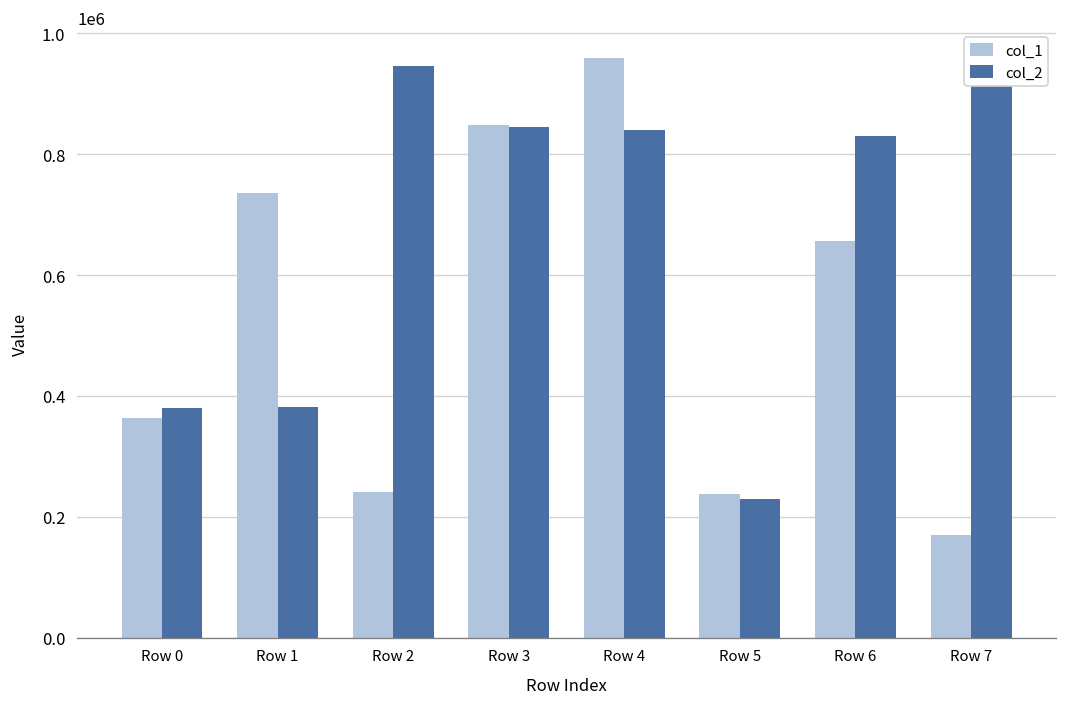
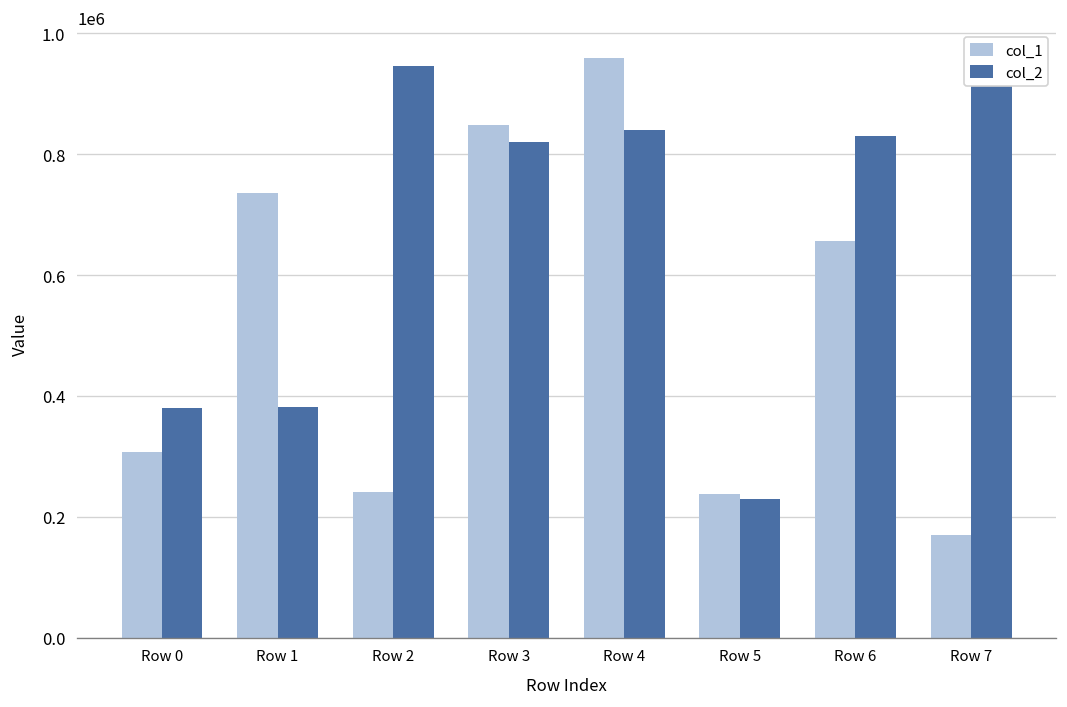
  {
    "col_1": {
-     "Row 0": 360000,
+     "Row 0": 310000,
      "Row 1": 740000,
      "Row 2": 240000,
      "Row 3": 850000,
      "Row 4": 960000,
      "Row 5": 240000,
      "Row 6": 660000,
      "Row 7": 170000
    },
    "col_2": {
      "Row 0": 380000,
      "Row 1": 380000,
      "Row 2": 950000,
-     "Row 3": 850000,
+     "Row 3": 820000,
      "Row 4": 840000,
      "Row 5": 230000,
      "Row 6": 830000
    }
  }
